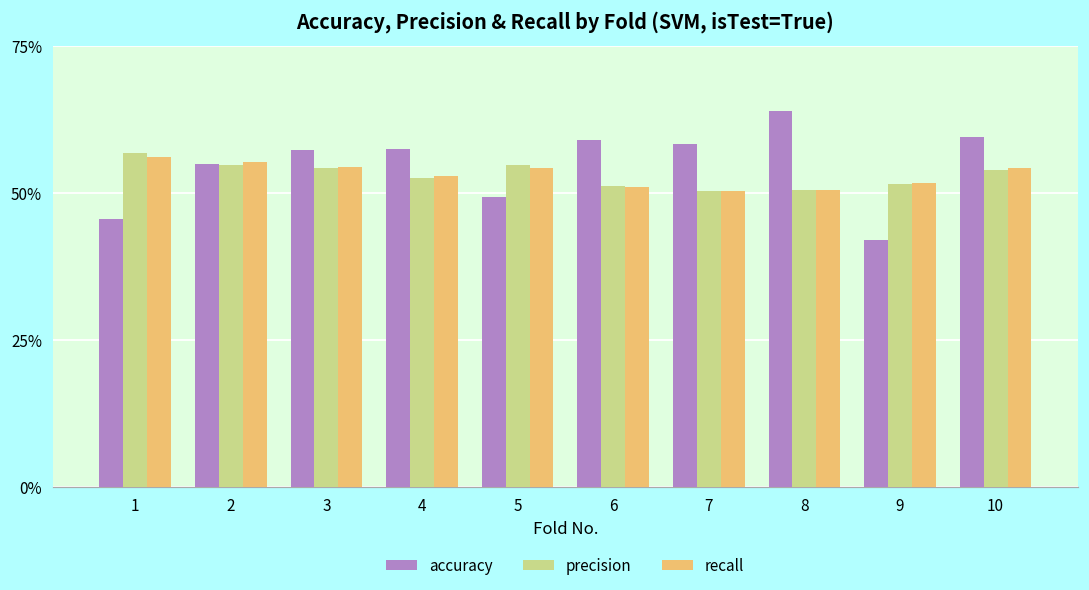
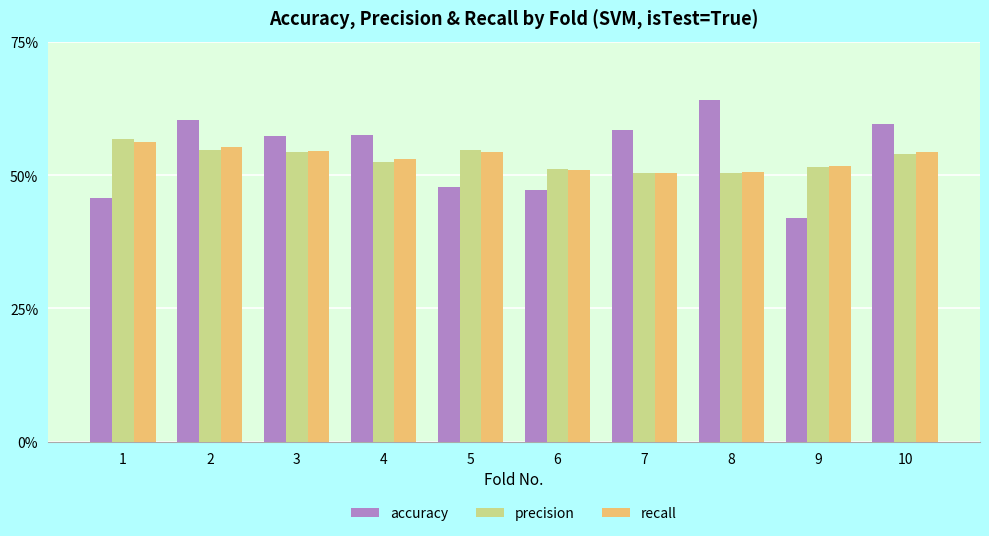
  {
    "accuracy": {
      "1": "46%",
-     "2": "55%",
+     "2": "60%",
      "3": "57%",
      "4": "57%",
-     "5": "49%",
-     "6": "59%",
+     "5": "48%",
+     "6": "47%",
      "7": "58%",
      "8": "64%",
      "9": "42%",
      "10": "60%"
    }
  }
